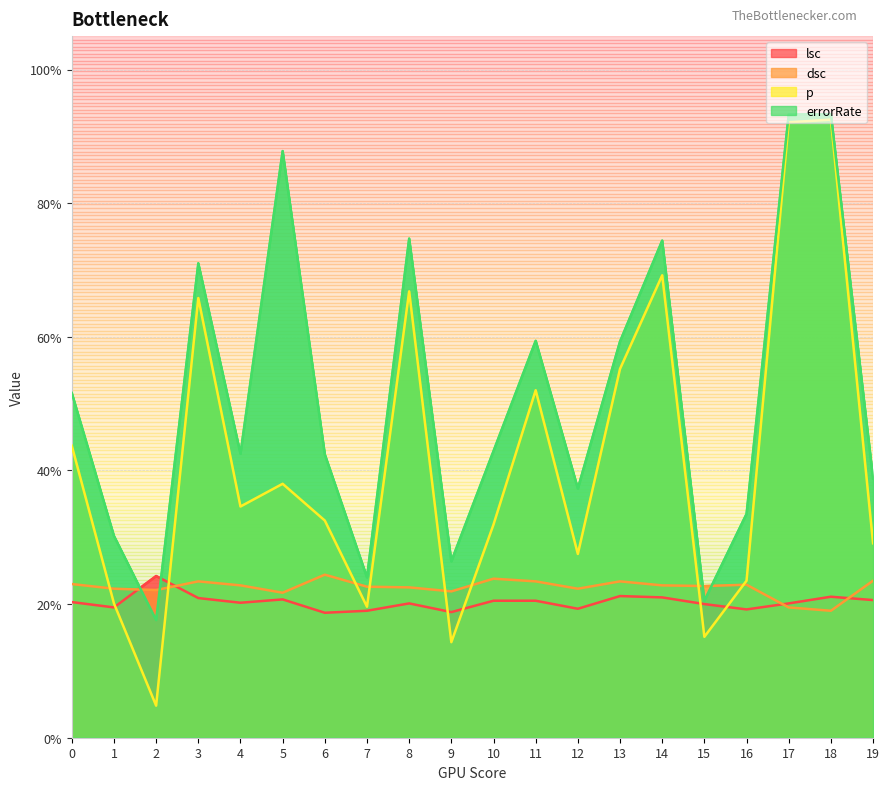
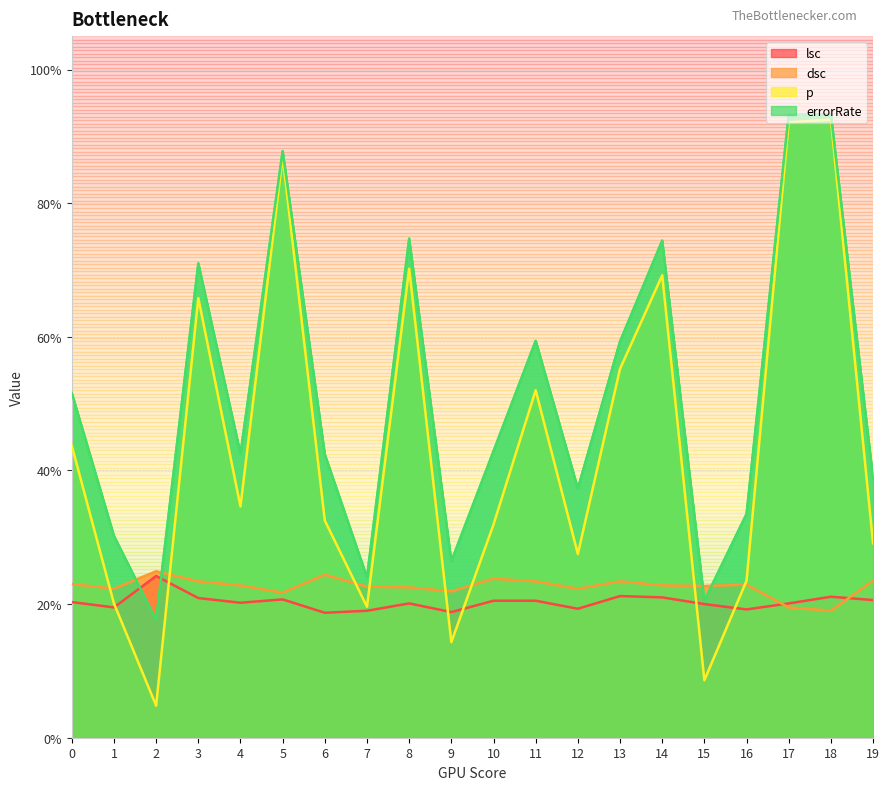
  {
    "lsc": {
      "0": "20%",
      "1": "20%",
      "2": "24%",
      "3": "21%",
      "4": "20%",
      "5": "21%",
      "6": "19%",
      "7": "19%",
      "8": "20%",
      "9": "19%",
      "10": "21%",
      "11": "21%",
      "12": "19%",
      "13": "21%",
      "14": "21%",
      "15": "20%",
      "16": "19%",
      "17": "20%",
      "18": "21%",
      "19": "21%"
    },
    "dsc": {
      "0": "23%",
      "1": "22%",
-     "2": "22%",
+     "2": "25%",
      "3": "23%",
      "4": "23%",
      "5": "22%",
      "6": "24%",
      "7": "23%",
      "8": "23%",
      "9": "22%",
      "10": "24%",
      "11": "23%",
      "12": "22%",
      "13": "23%",
      "14": "23%",
      "15": "23%",
      "16": "23%",
      "17": "20%",
      "18": "19%",
      "19": "24%"
    },
    "p": {
      "0": "44%",
      "1": "20%",
      "2": "5%",
      "3": "66%",
      "4": "35%",
-     "5": "38%",
+     "5": "87%",
      "6": "33%",
      "7": "20%",
-     "8": "67%",
+     "8": "70%",
      "9": "14%",
      "10": "32%",
      "11": "52%",
      "12": "28%",
      "13": "55%",
      "14": "69%",
-     "15": "15%",
+     "15": "9%",
      "16": "24%",
      "19": "29%"
    },
    "errorRate": {
      "0": "52%",
      "1": "30%",
      "2": "18%",
      "3": "71%",
      "4": "43%",
      "5": "88%",
      "6": "42%",
      "7": "24%",
      "8": "75%",
      "9": "26%",
      "10": "43%",
      "11": "59%",
      "12": "37%",
      "13": "59%",
      "14": "74%",
      "15": "21%",
      "16": "34%",
      "19": "39%"
    }
  }
